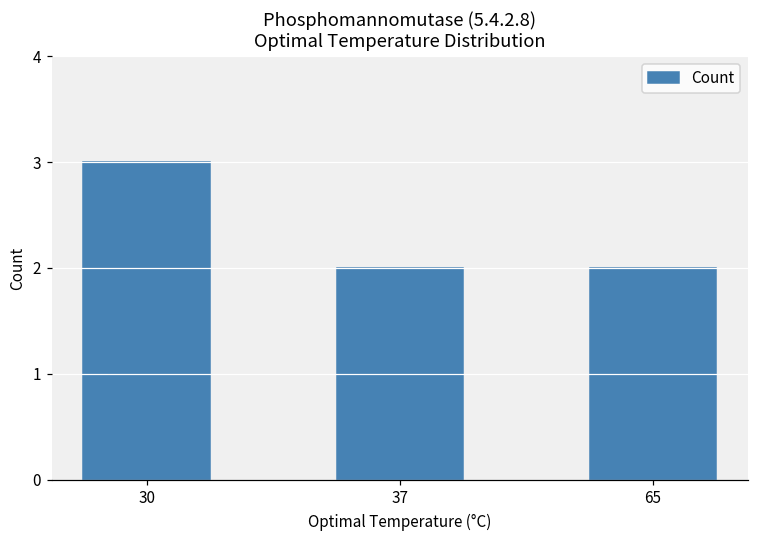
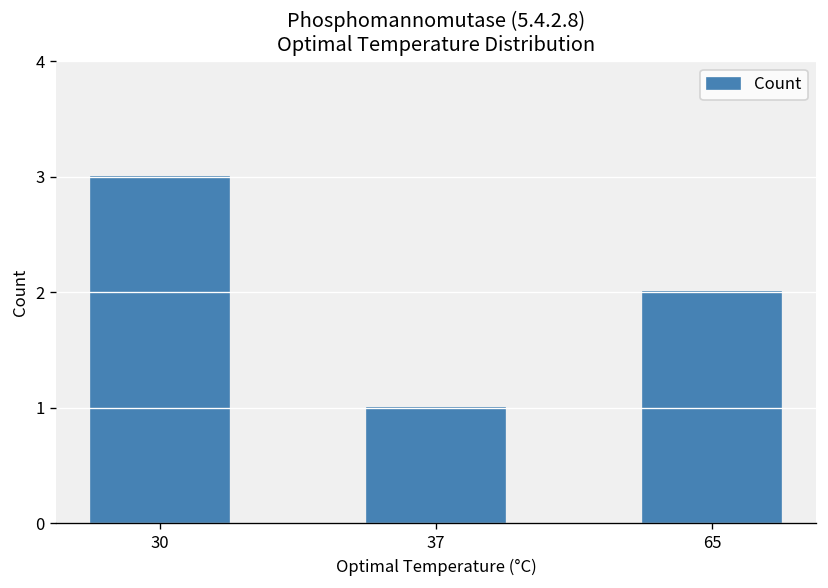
  {
    "30": 3,
-   "37": 2,
+   "37": 1,
    "65": 2
  }
